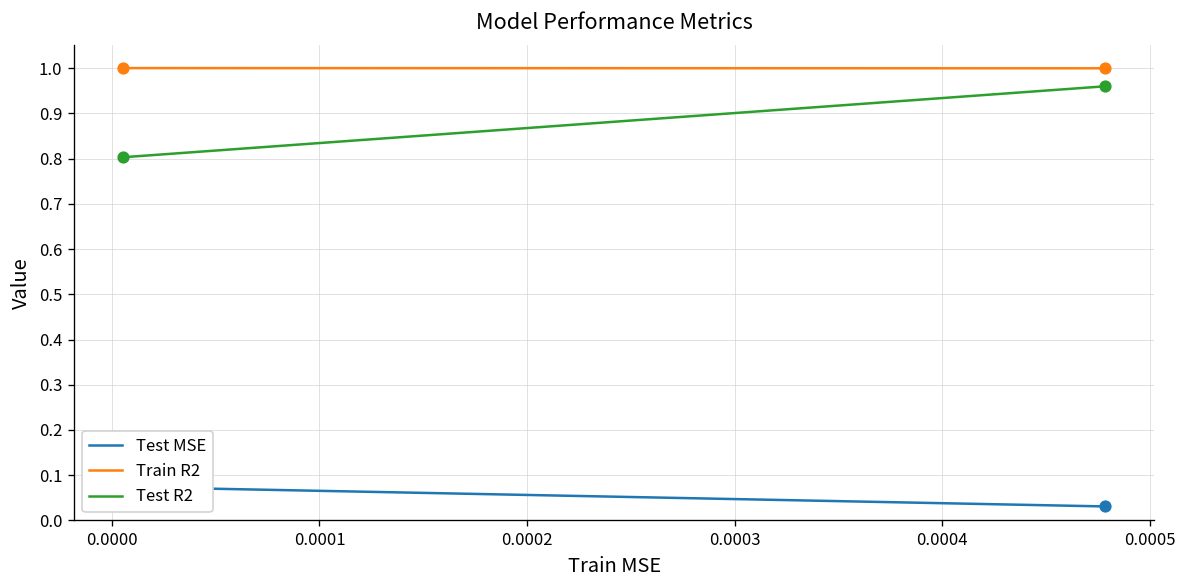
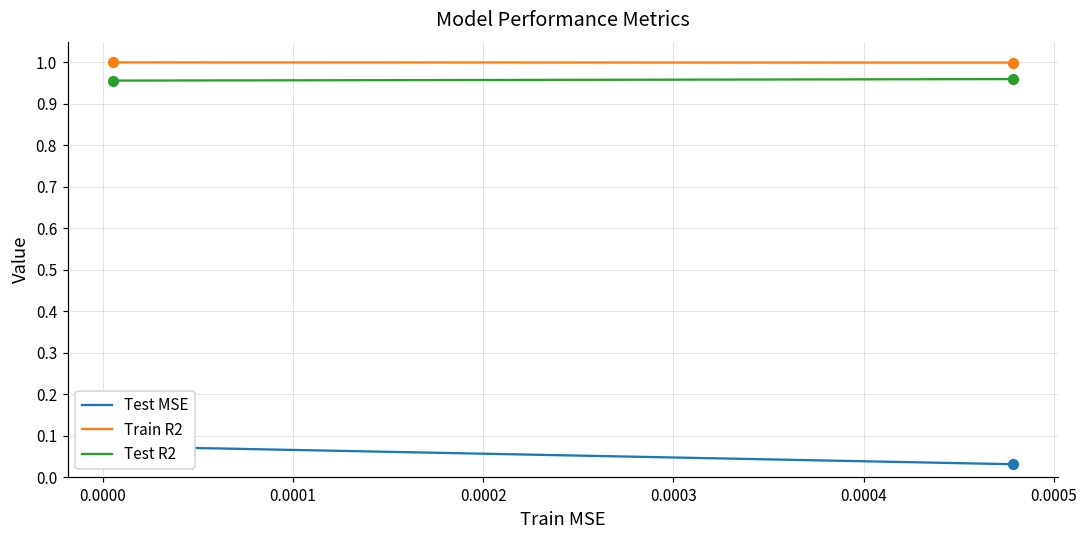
  {
    "Train R2": {
      "0.0000": 1.00
    },
    "Test R2": {
-     "0.0000": 0.80
+     "0.0000": 0.96
    }
  }
